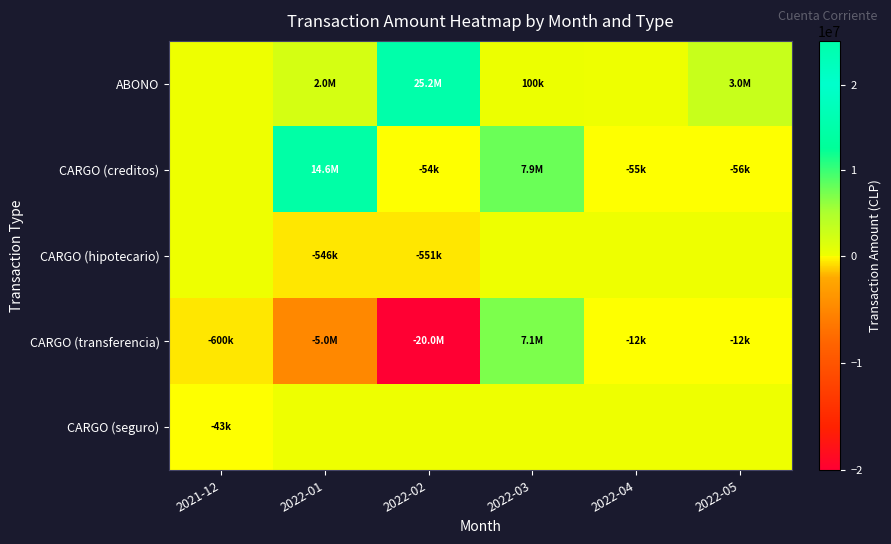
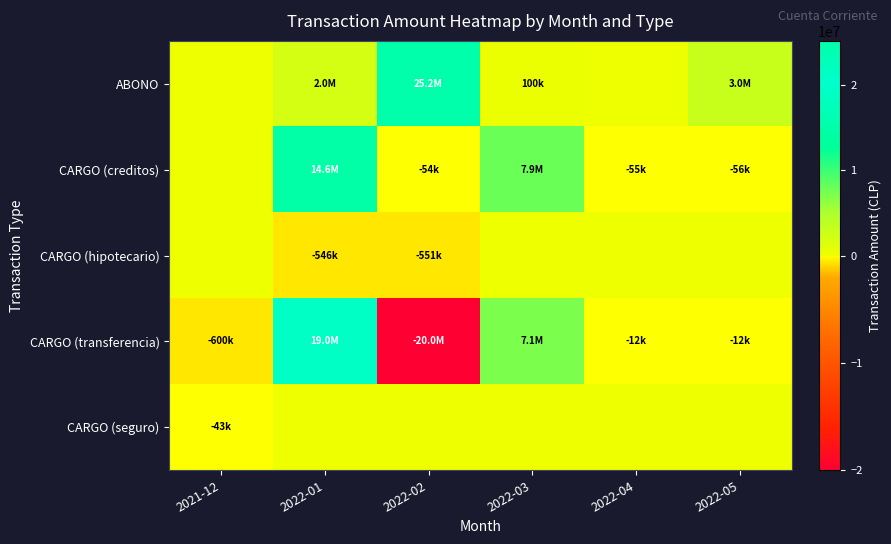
  {
    "ABONO": {
      "2022-01": "2.0M",
      "2022-02": "25.2M",
      "2022-03": "100k",
      "2022-05": "3.0M"
    },
    "CARGO (creditos)": {
      "2022-01": "14.6M",
      "2022-02": "-54k",
      "2022-03": "7.9M",
      "2022-04": "-55k",
      "2022-05": "-56k"
    },
    "CARGO (hipotecario)": {
      "2022-01": "-546k",
      "2022-02": "-551k"
    },
    "CARGO (transferencia)": {
      "2021-12": "-600k",
-     "2022-01": "-5.0M",
+     "2022-01": "19.0M",
      "2022-02": "-20.0M",
      "2022-03": "7.1M",
      "2022-04": "-12k",
      "2022-05": "-12k"
    },
    "CARGO (seguro)": {
      "2021-12": "-43k"
    }
  }
